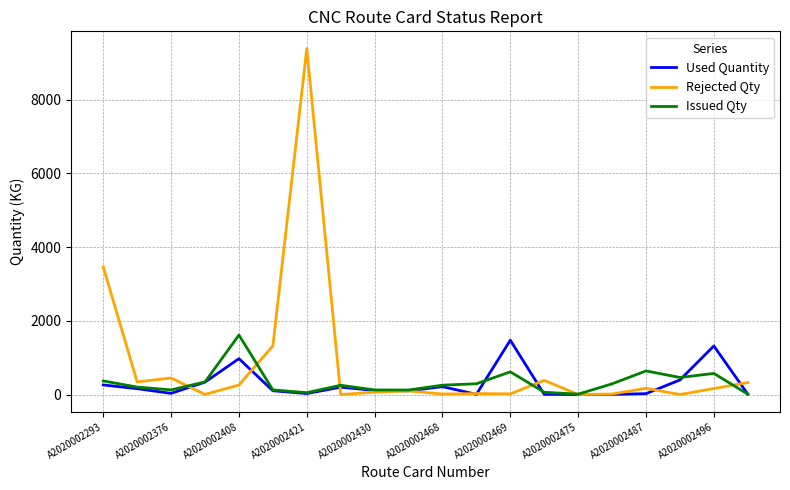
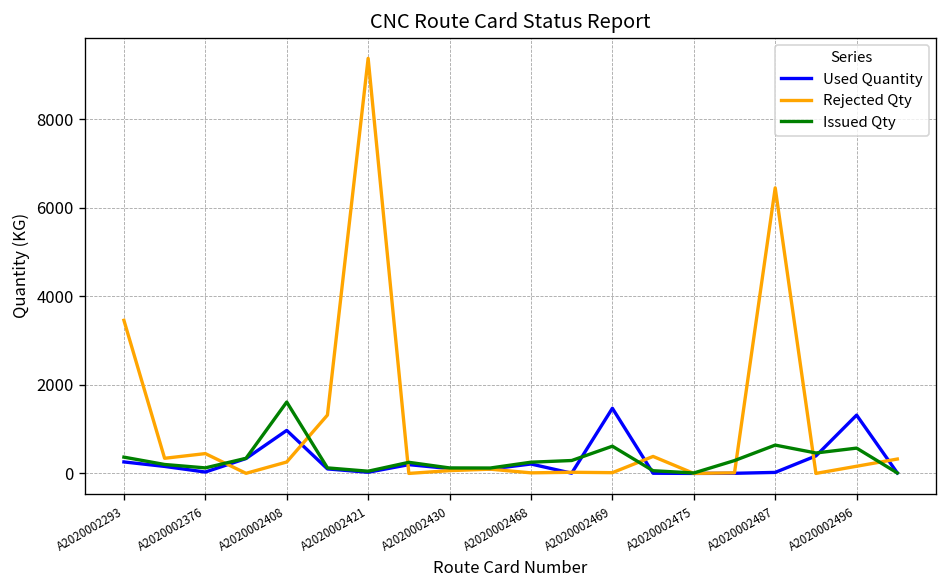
  {
    "Used Quantity": {
      "A2020002293": 300,
      "A2020002376": 0,
      "A2020002408": 1000,
      "A2020002469": 1500,
      "A2020002487": 0,
      "A2020002496": 1300
    },
    "Rejected Qty": {
      "A2020002293": 3500,
      "A2020002376": 400,
      "A2020002408": 300,
      "A2020002421": 9400,
      "A2020002468": 0,
      "A2020002469": 0,
-     "A2020002487": 200,
+     "A2020002487": 6500,
      "A2020002496": 200
    },
    "Issued Qty": {
      "A2020002293": 400,
      "A2020002376": 100,
      "A2020002408": 1600,
      "A2020002469": 600,
      "A2020002487": 600,
      "A2020002496": 600
    }
  }
